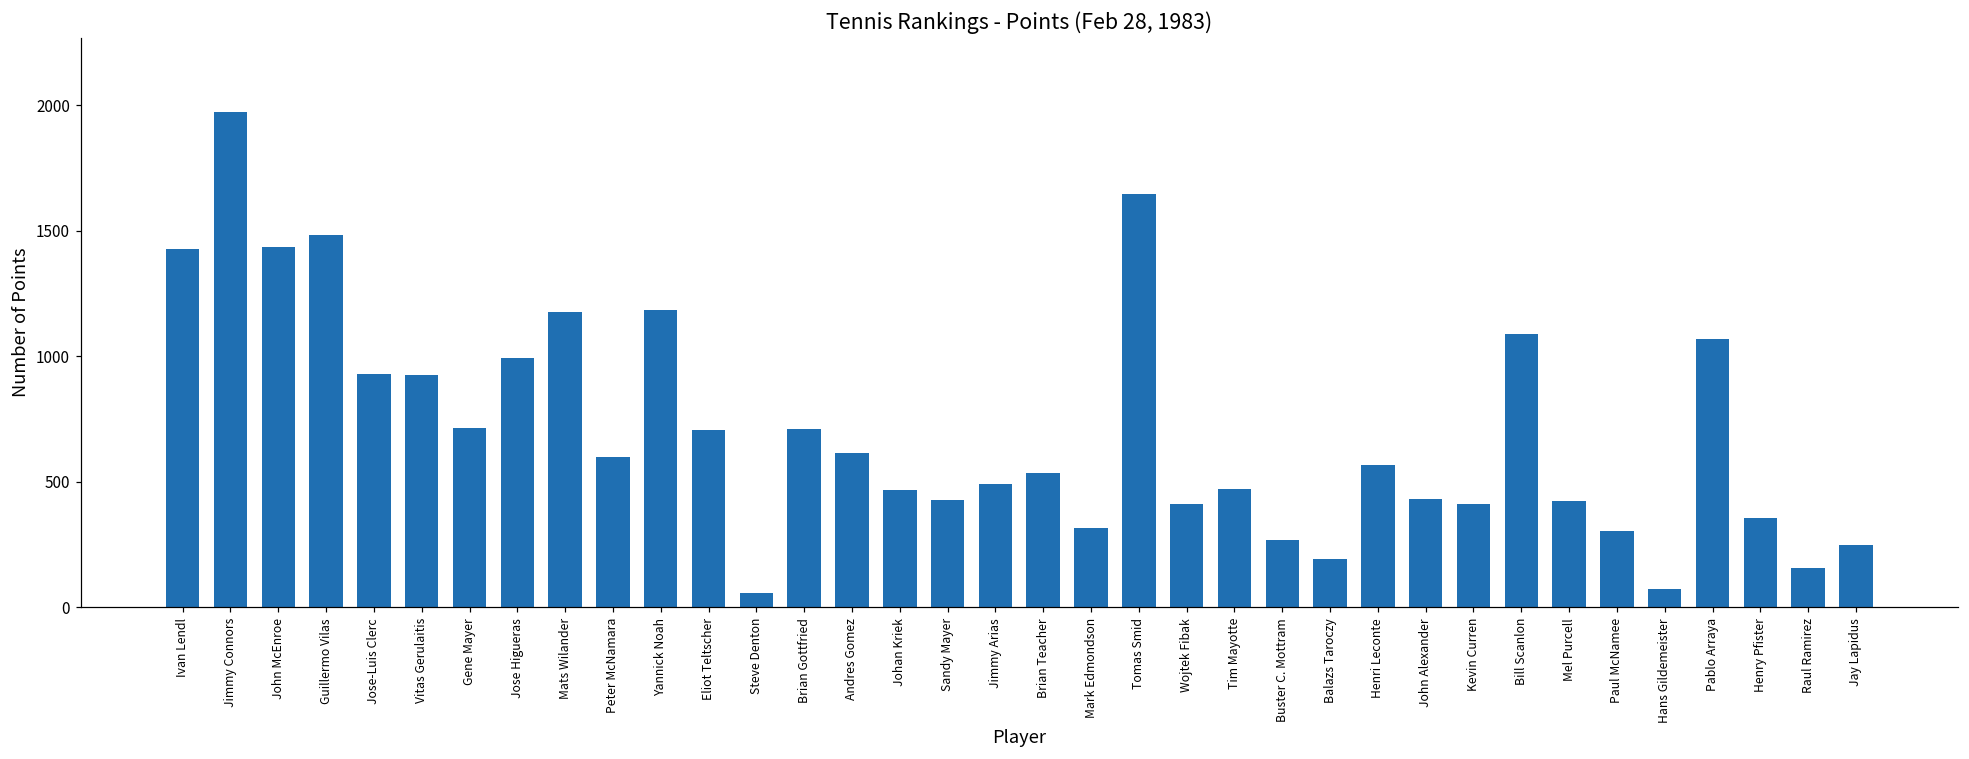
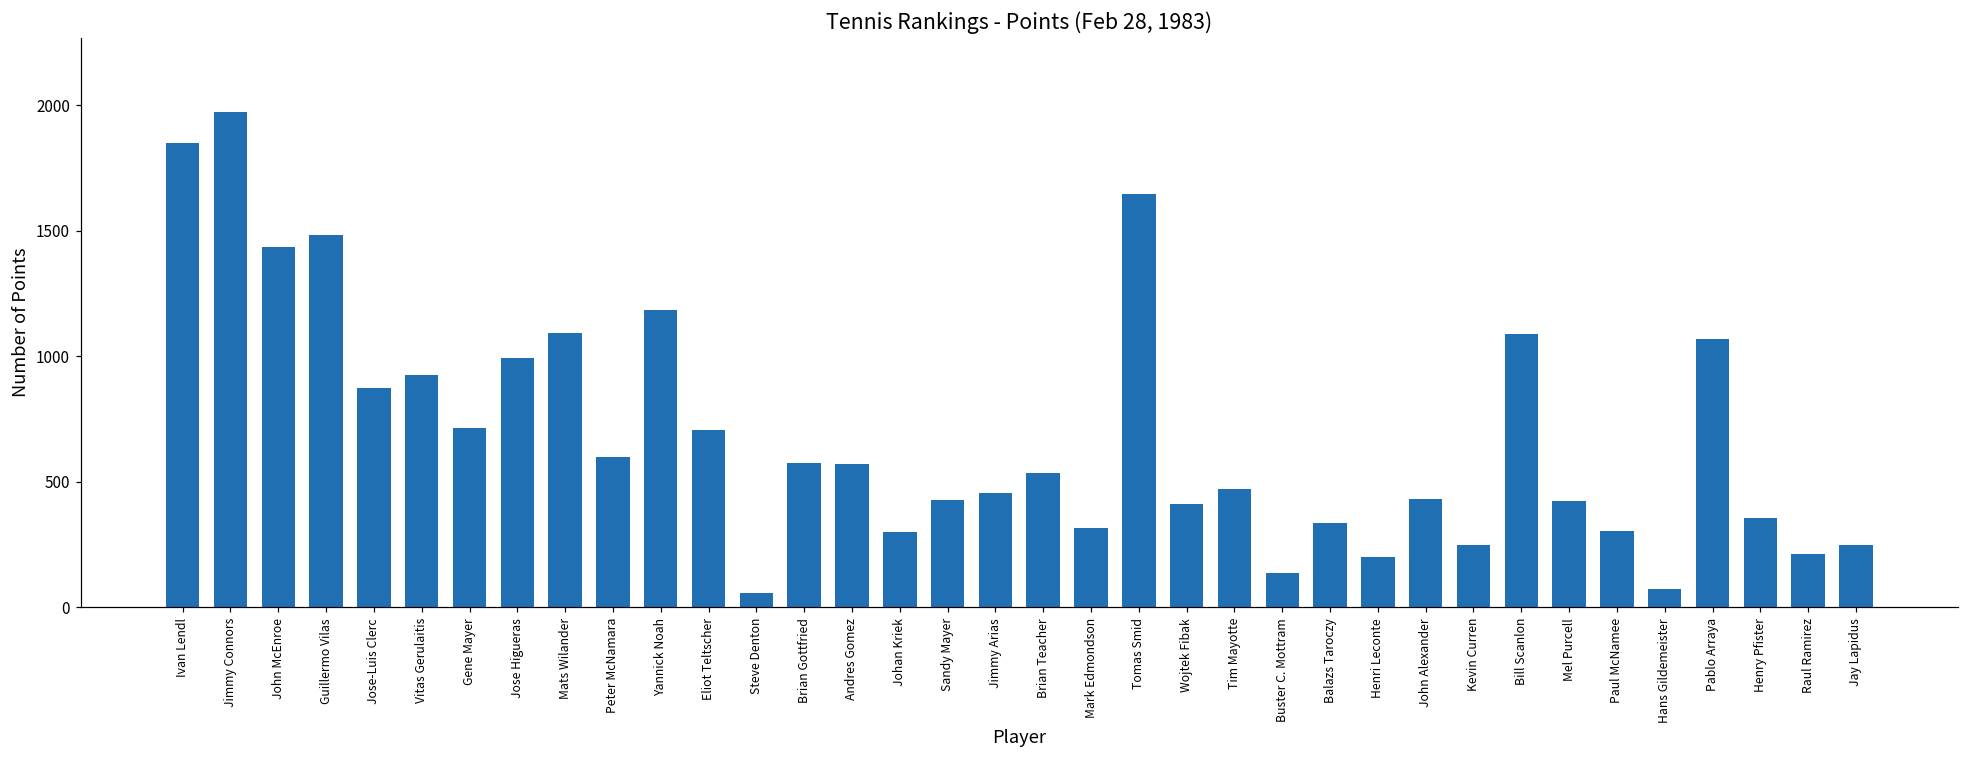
  {
-   "Ivan Lendl": 1430,
+   "Ivan Lendl": 1850,
    "Jimmy Connors": 1970,
    "John McEnroe": 1430,
    "Guillermo Vilas": 1480,
-   "Jose-Luis Clerc": 930,
+   "Jose-Luis Clerc": 870,
    "Vitas Gerulaitis": 930,
    "Gene Mayer": 720,
    "Jose Higueras": 990,
-   "Mats Wilander": 1180,
+   "Mats Wilander": 1090,
    "Peter McNamara": 600,
    "Yannick Noah": 1190,
    "Eliot Teltscher": 710,
    "Steve Denton": 60,
-   "Brian Gottfried": 710,
-   "Andres Gomez": 610,
-   "Johan Kriek": 470,
+   "Brian Gottfried": 570,
+   "Andres Gomez": 570,
+   "Johan Kriek": 300,
    "Sandy Mayer": 430,
-   "Jimmy Arias": 490,
+   "Jimmy Arias": 450,
    "Brian Teacher": 530,
    "Mark Edmondson": 320,
    "Tomas Smid": 1650,
    "Wojtek Fibak": 410,
    "Tim Mayotte": 470,
-   "Buster C. Mottram": 270,
-   "Balazs Taroczy": 190,
-   "Henri Leconte": 570,
+   "Buster C. Mottram": 140,
+   "Balazs Taroczy": 340,
+   "Henri Leconte": 200,
    "John Alexander": 430,
-   "Kevin Curren": 410,
+   "Kevin Curren": 250,
    "Bill Scanlon": 1090,
    "Mel Purcell": 420,
    "Paul McNamee": 300,
    "Hans Gildemeister": 70,
    "Pablo Arraya": 1070,
    "Henry Pfister": 360,
-   "Raul Ramirez": 160,
+   "Raul Ramirez": 210,
    "Jay Lapidus": 250
  }
